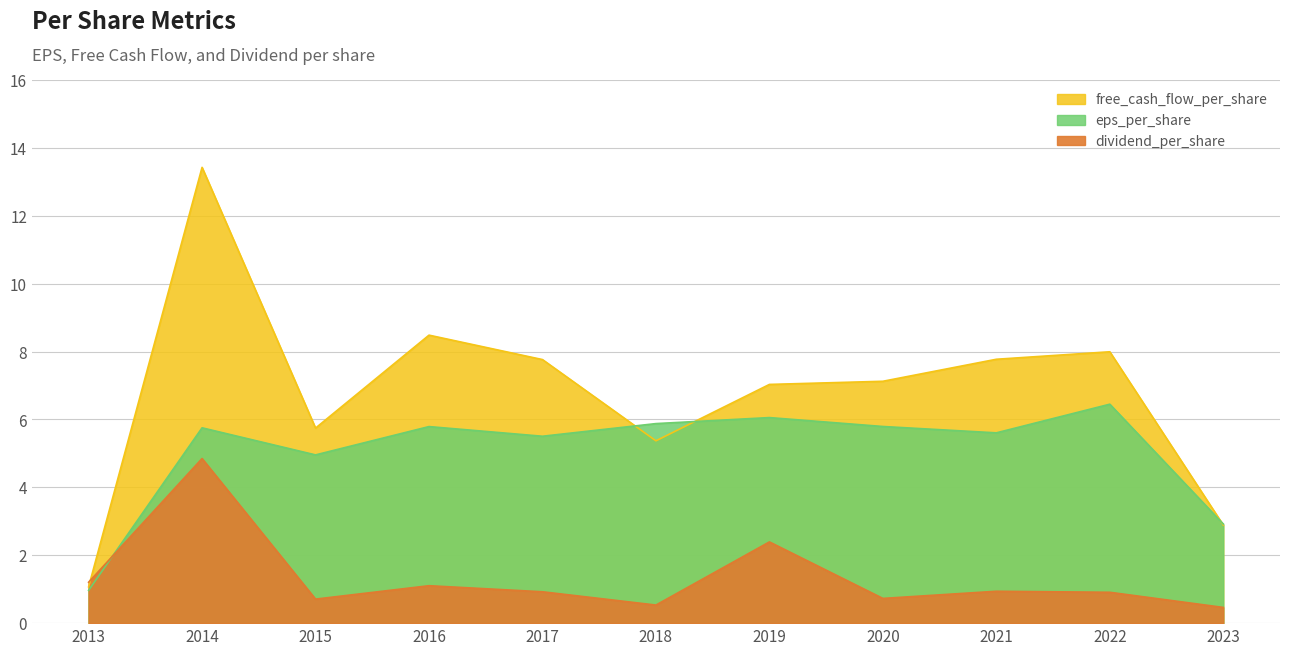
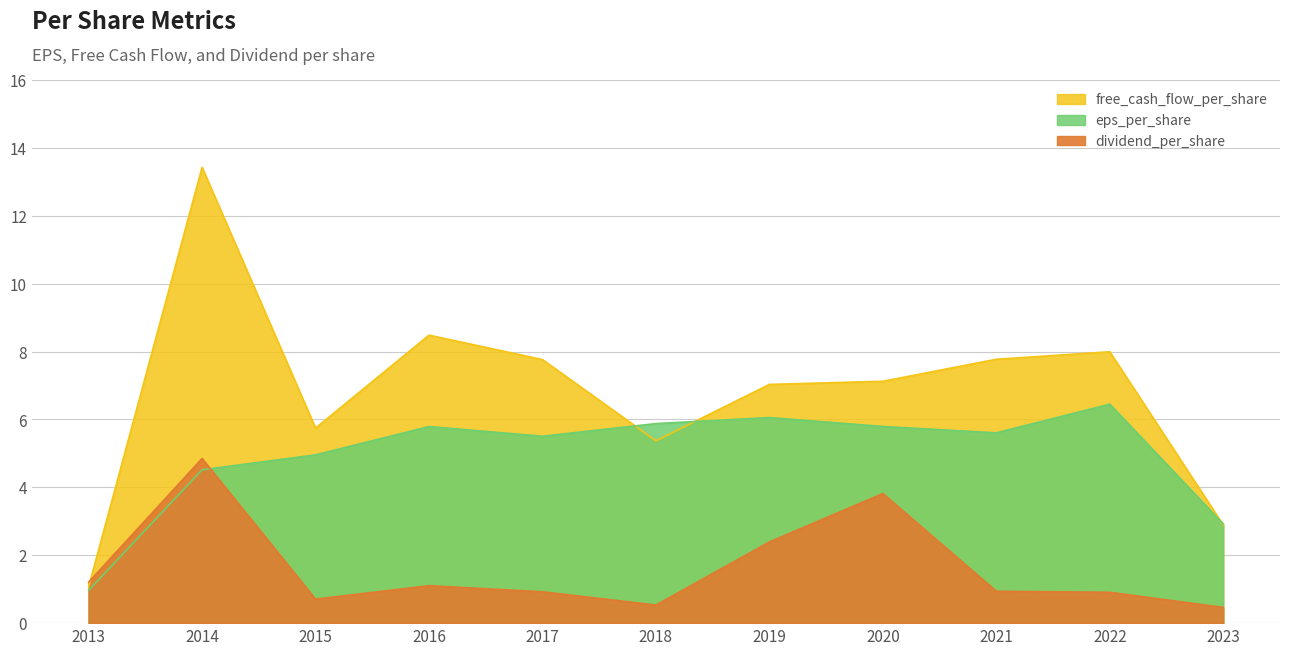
  {
    "free_cash_flow_per_share": {
      "2013": 1.1,
      "2014": 13.4,
      "2015": 5.7,
      "2016": 8.5,
      "2017": 7.8,
      "2018": 5.4,
      "2019": 7.0,
      "2020": 7.1,
      "2021": 7.8,
      "2022": 8.0
    },
    "eps_per_share": {
      "2013": 1.0,
-     "2014": 5.8,
+     "2014": 4.5,
      "2015": 5.0,
      "2016": 5.8,
      "2017": 5.5,
      "2018": 5.9,
      "2019": 6.1,
      "2020": 5.8,
      "2021": 5.6,
      "2022": 6.5
    },
    "dividend_per_share": {
      "2013": 1.2,
      "2014": 4.8,
      "2015": 0.7,
      "2016": 1.1,
      "2017": 0.9,
      "2018": 0.5,
      "2019": 2.4,
-     "2020": 0.7,
+     "2020": 3.8,
      "2021": 0.9,
      "2022": 0.9,
      "2023": 0.5
    }
  }
